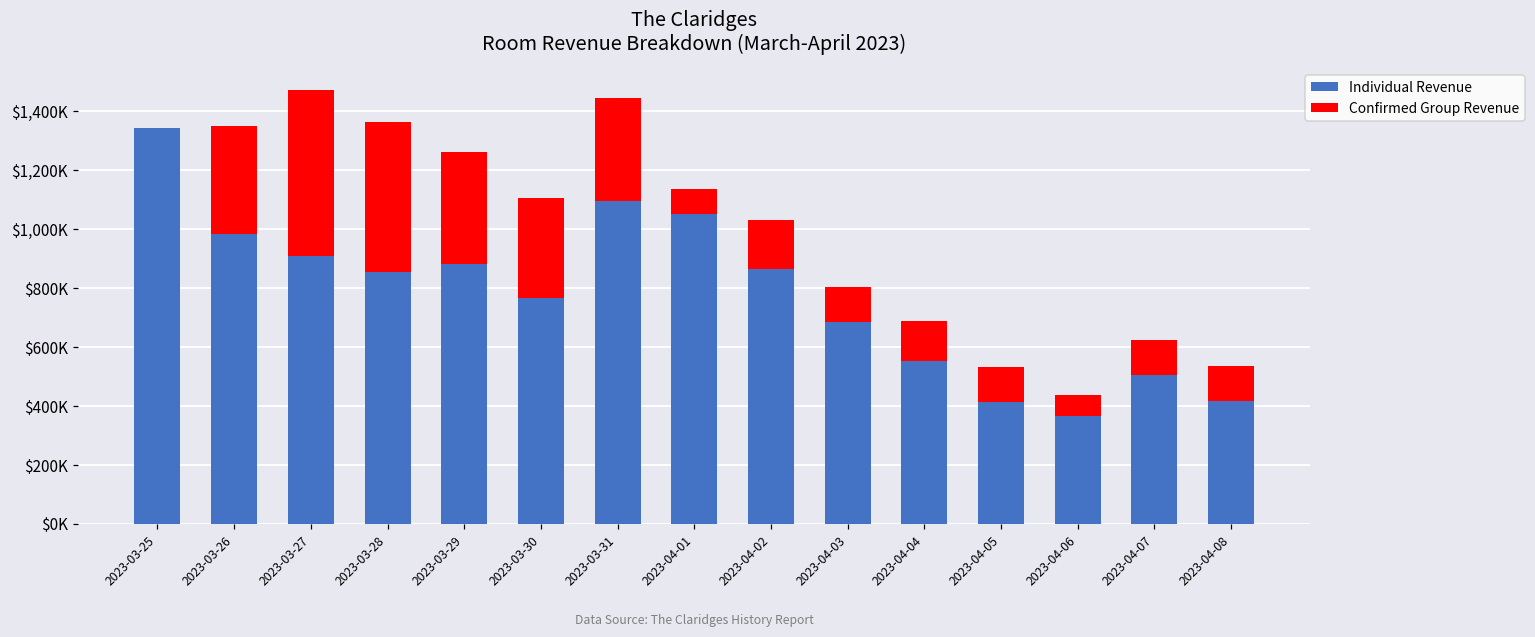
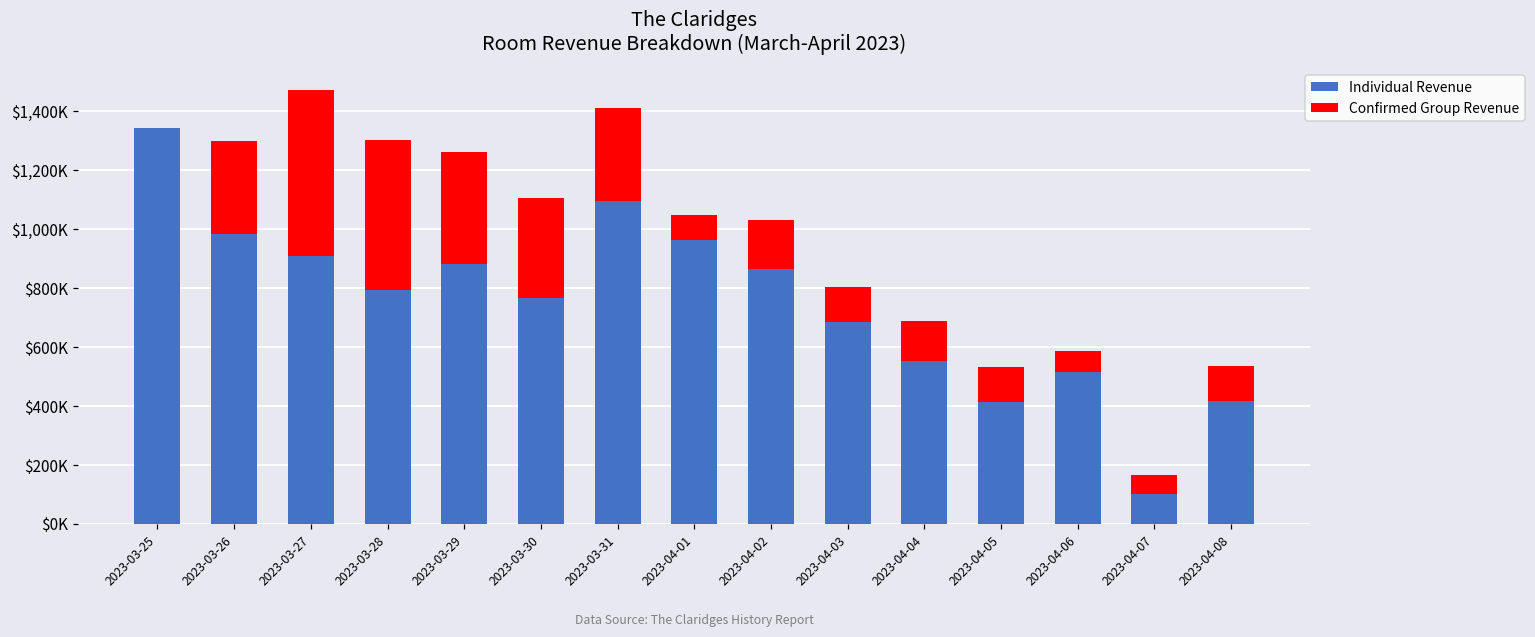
  {
    "Individual Revenue": {
      "2023-03-25": "$1,340,000",
      "2023-03-26": "$980,000",
      "2023-03-27": "$910,000",
-     "2023-03-28": "$850,000",
+     "2023-03-28": "$790,000",
      "2023-03-29": "$880,000",
      "2023-03-30": "$770,000",
      "2023-03-31": "$1,100,000",
-     "2023-04-01": "$1,050,000",
+     "2023-04-01": "$960,000",
      "2023-04-02": "$870,000",
      "2023-04-03": "$690,000",
      "2023-04-04": "$550,000",
      "2023-04-05": "$410,000",
-     "2023-04-06": "$370,000",
-     "2023-04-07": "$500,000",
+     "2023-04-06": "$520,000",
+     "2023-04-07": "$100,000",
      "2023-04-08": "$420,000"
    },
    "Confirmed Group Revenue": {
      "2023-03-25": "$0",
-     "2023-03-26": "$370,000",
+     "2023-03-26": "$320,000",
      "2023-03-27": "$560,000",
      "2023-03-28": "$510,000",
      "2023-03-29": "$380,000",
      "2023-03-30": "$340,000",
-     "2023-03-31": "$350,000",
+     "2023-03-31": "$320,000",
      "2023-04-01": "$90,000",
      "2023-04-02": "$170,000",
      "2023-04-03": "$120,000",
      "2023-04-04": "$130,000",
      "2023-04-05": "$120,000",
      "2023-04-06": "$70,000",
-     "2023-04-07": "$120,000",
+     "2023-04-07": "$60,000",
      "2023-04-08": "$120,000"
    }
  }
